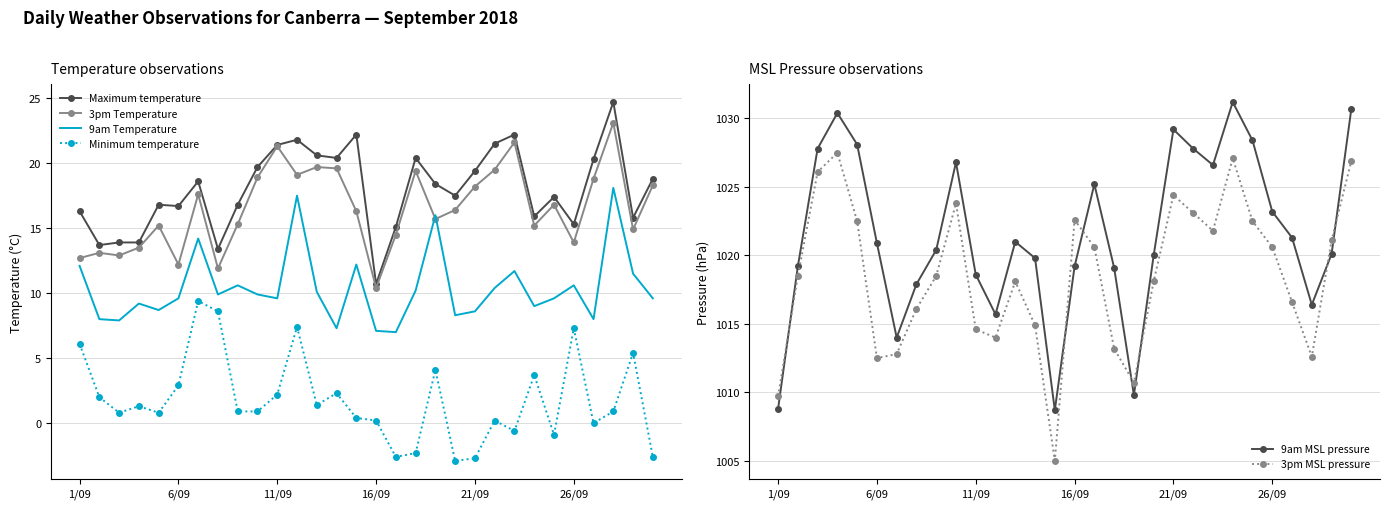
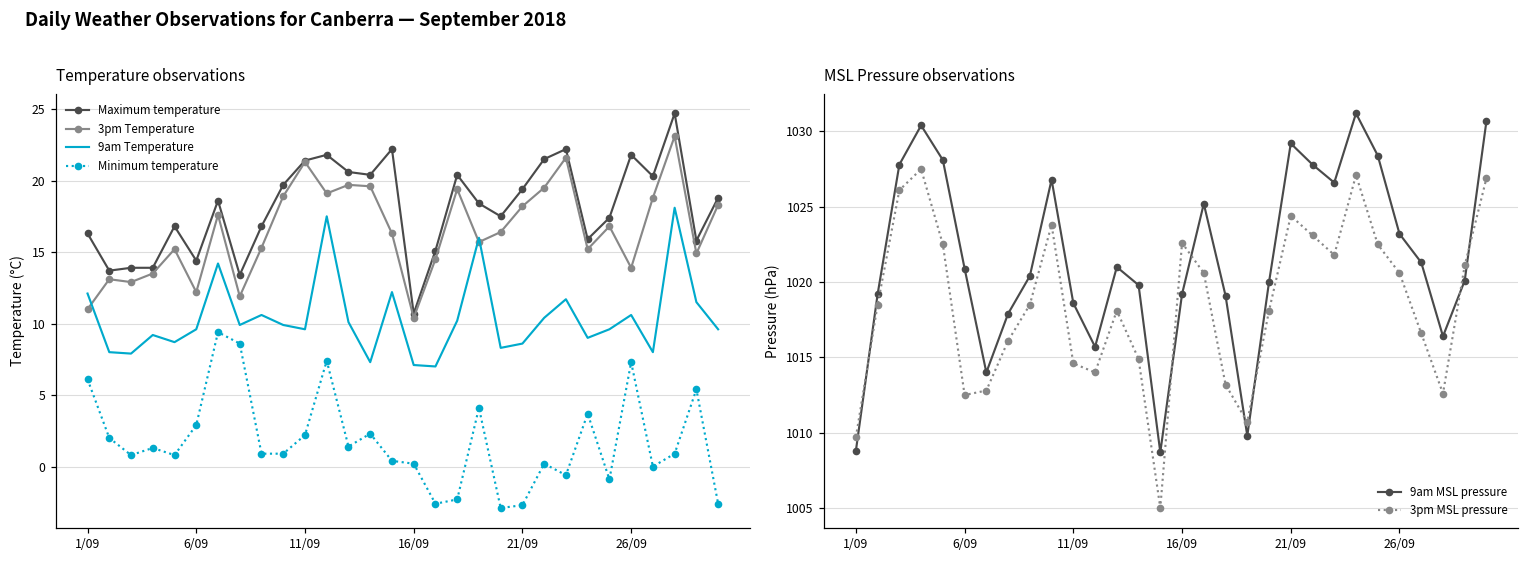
  {
    "Temperature observations": {
      "Maximum temperature": {
        "1/09": 16.3,
-       "6/09": 16.7,
+       "6/09": 14.4,
        "16/09": 10.7,
        "21/09": 19.4,
-       "26/09": 15.3
+       "26/09": 21.8
      },
      "3pm Temperature": {
-       "1/09": 12.7,
+       "1/09": 11.0,
        "6/09": 12.2,
        "16/09": 10.4,
        "21/09": 18.2,
        "26/09": 13.9
      }
    },
    "MSL Pressure observations": {
      "9am MSL pressure": {
        "1/09": 1008.8,
        "6/09": 1020.9,
        "11/09": 1018.6,
        "16/09": 1019.2,
        "21/09": 1029.2,
        "26/09": 1023.2
      },
      "3pm MSL pressure": {
        "1/09": 1009.7,
        "6/09": 1012.5,
        "11/09": 1014.6,
        "16/09": 1022.6,
        "21/09": 1024.4,
        "26/09": 1020.6
      }
    }
  }
